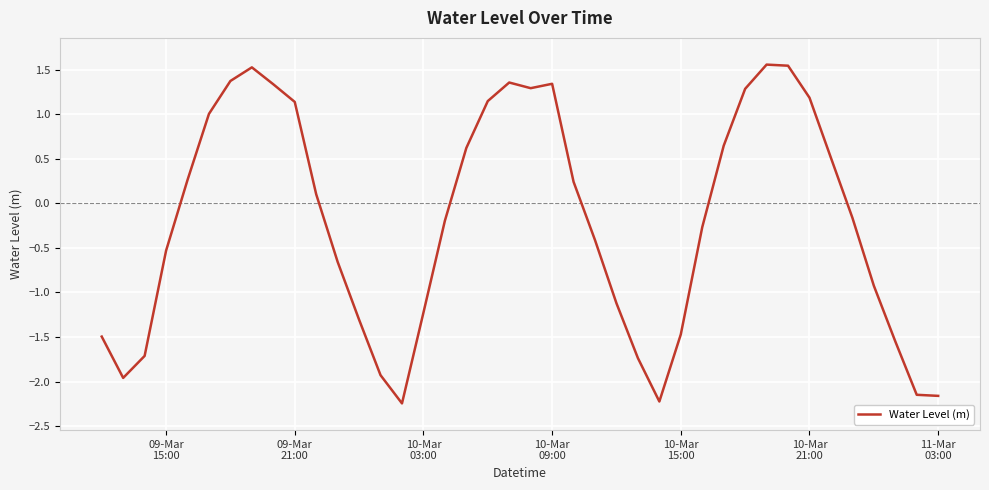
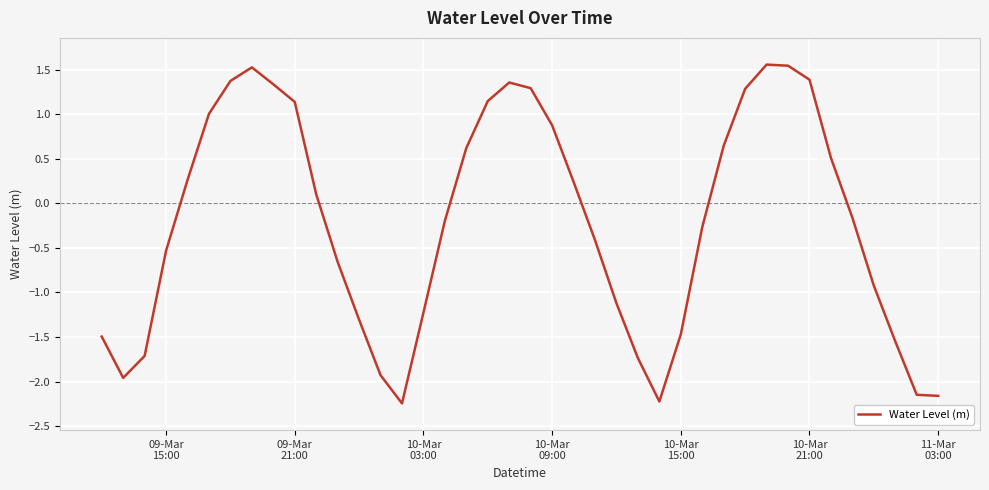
  {
    "09-Mar 15:00": -0.5,
    "09-Mar 21:00": 1.1,
    "10-Mar 03:00": -1.2,
-   "10-Mar 09:00": 1.3,
+   "10-Mar 09:00": 0.9,
    "10-Mar 15:00": -1.5,
-   "10-Mar 21:00": 1.2,
+   "10-Mar 21:00": 1.4,
    "11-Mar 03:00": -2.2
  }
